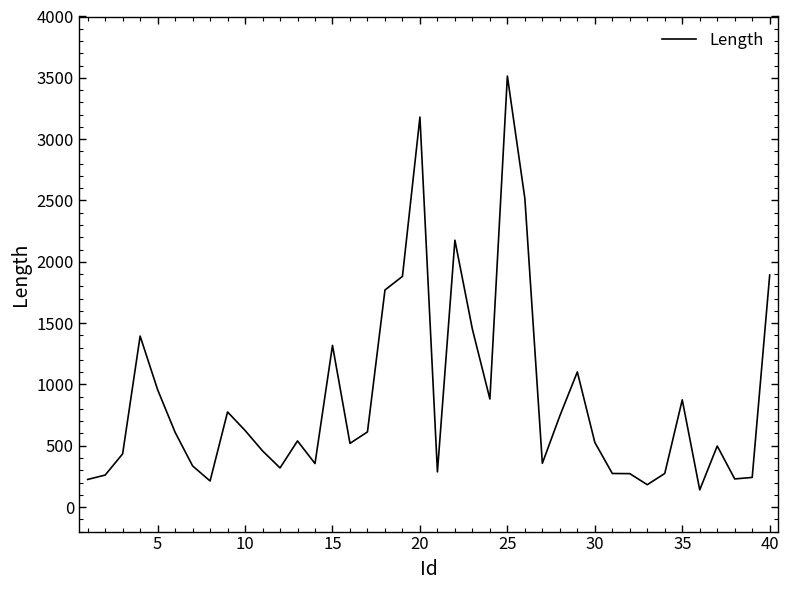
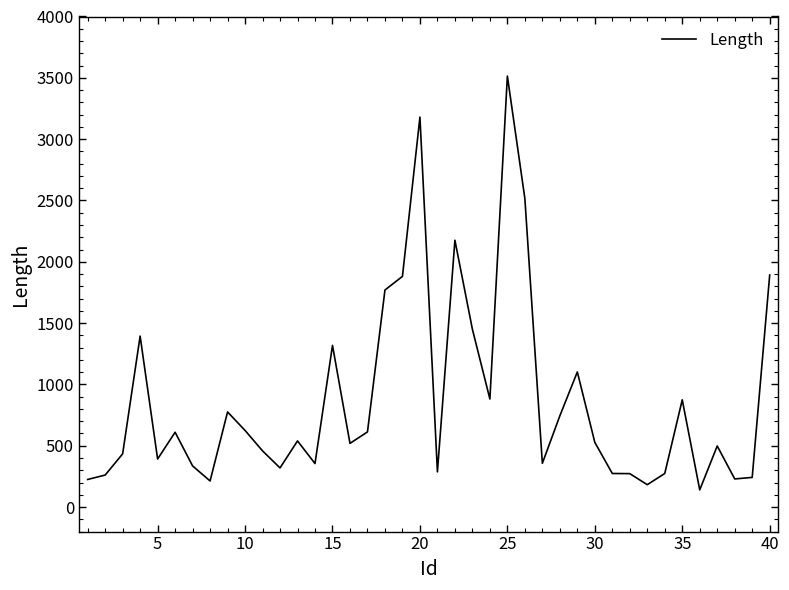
  {
-   "5": 960,
+   "5": 390,
    "10": 620,
    "15": 1320,
    "20": 3180,
    "25": 3510,
    "30": 530,
    "35": 870,
    "40": 1890
  }
